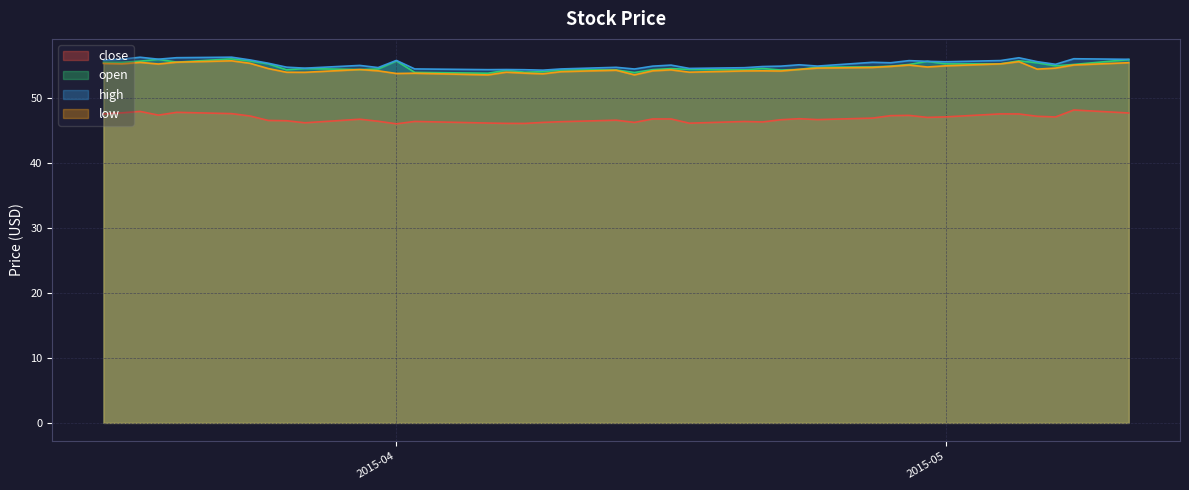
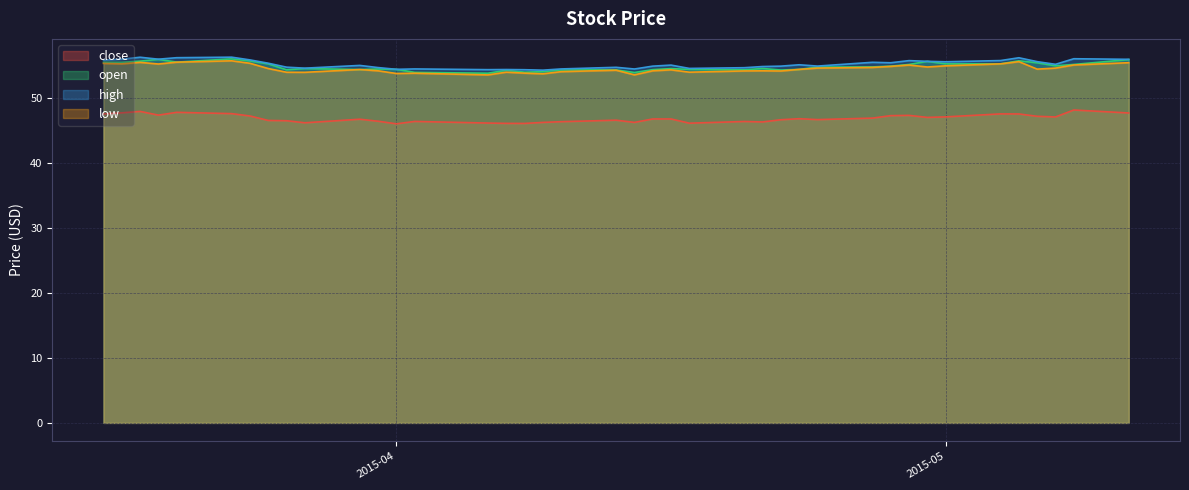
  {
    "open": {
-     "2015-04": 56
+     "2015-04": 54
    },
    "high": {
-     "2015-04": 56
+     "2015-04": 54
    }
  }
